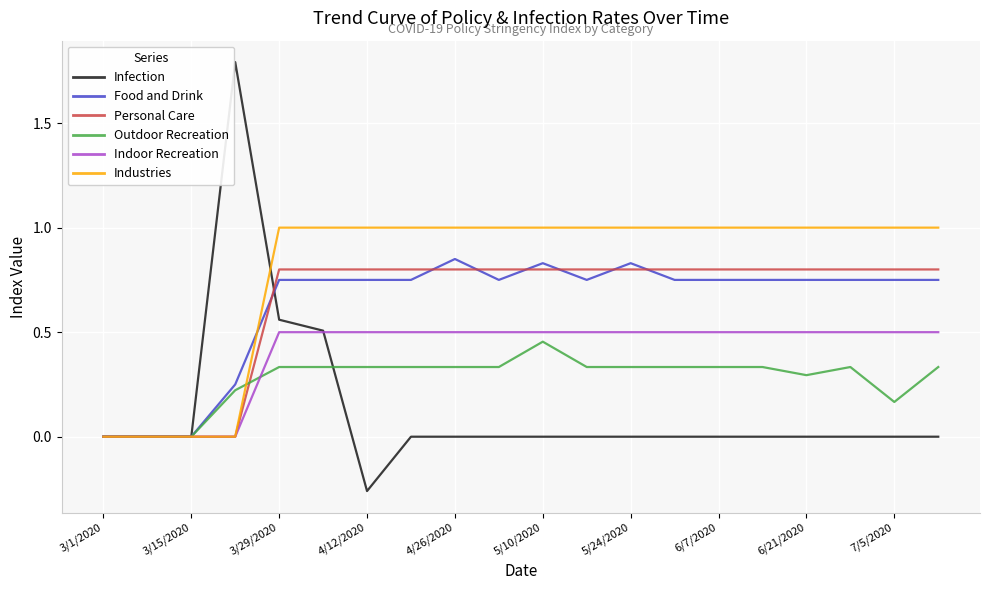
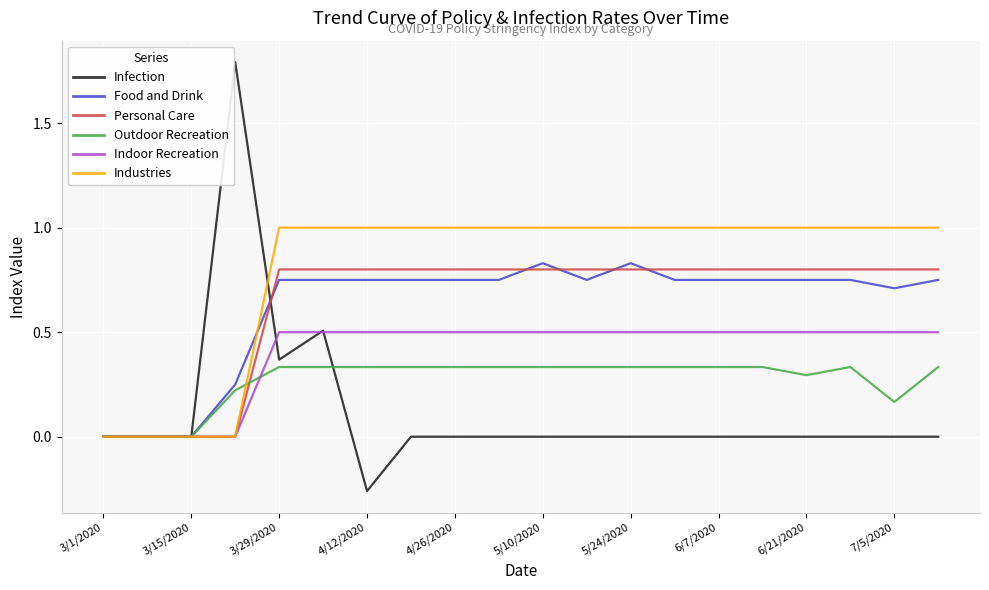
  {
    "Infection": {
-     "3/29/2020": 0.56,
+     "3/29/2020": 0.37,
      "4/12/2020": -0.26,
      "4/26/2020": 0.00,
      "5/10/2020": 0.00,
      "5/24/2020": 0.00,
      "6/7/2020": 0.00,
      "6/21/2020": 0.00,
      "7/5/2020": 0.00
    },
    "Food and Drink": {
      "3/29/2020": 0.75,
      "4/12/2020": 0.75,
-     "4/26/2020": 0.85,
+     "4/26/2020": 0.75,
      "5/10/2020": 0.83,
      "5/24/2020": 0.83,
      "6/7/2020": 0.75,
      "6/21/2020": 0.75,
-     "7/5/2020": 0.75
+     "7/5/2020": 0.71
    },
    "Personal Care": {
      "3/29/2020": 0.80,
      "4/12/2020": 0.80,
      "4/26/2020": 0.80,
      "5/10/2020": 0.80,
      "5/24/2020": 0.80,
      "6/7/2020": 0.80,
      "6/21/2020": 0.80,
      "7/5/2020": 0.80
    },
    "Outdoor Recreation": {
      "3/29/2020": 0.33,
      "4/12/2020": 0.33,
      "4/26/2020": 0.33,
-     "5/10/2020": 0.45,
+     "5/10/2020": 0.33,
      "5/24/2020": 0.33,
      "6/7/2020": 0.33,
      "6/21/2020": 0.29,
      "7/5/2020": 0.17
    },
    "Indoor Recreation": {
      "3/29/2020": 0.50,
      "4/12/2020": 0.50,
      "4/26/2020": 0.50,
      "5/10/2020": 0.50,
      "5/24/2020": 0.50,
      "6/7/2020": 0.50,
      "6/21/2020": 0.50,
      "7/5/2020": 0.50
    },
    "Industries": {
      "3/29/2020": 1.00,
      "4/12/2020": 1.00,
      "4/26/2020": 1.00,
      "5/10/2020": 1.00,
      "5/24/2020": 1.00,
      "6/7/2020": 1.00,
      "6/21/2020": 1.00,
      "7/5/2020": 1.00
    }
  }
